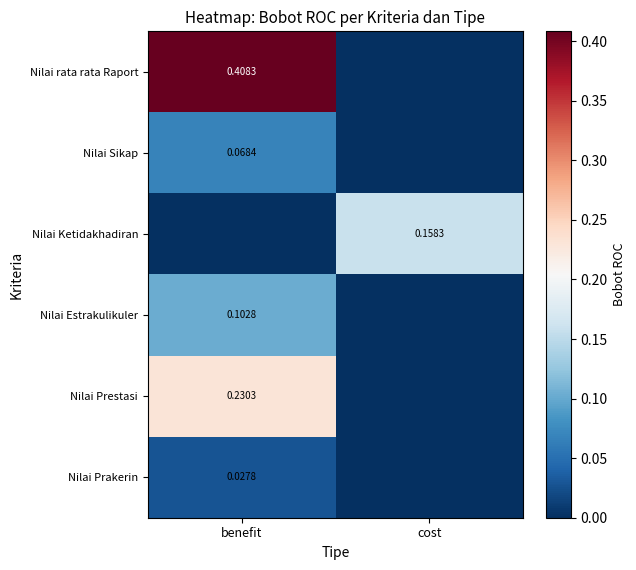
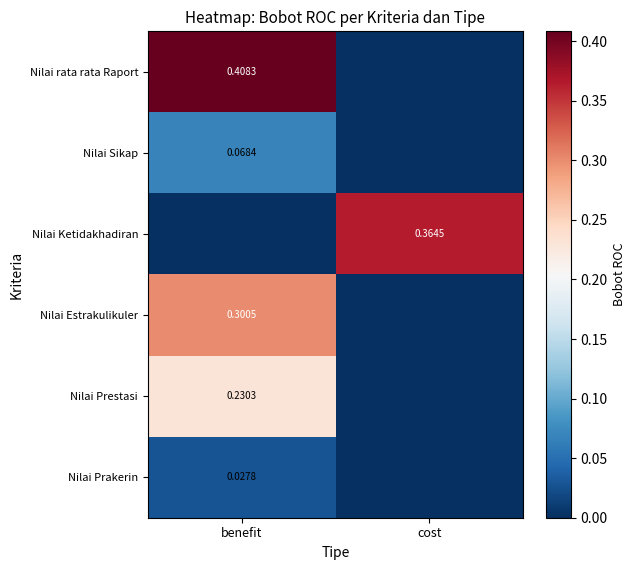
  {
    "Nilai rata rata Raport": {
      "benefit": 0.4083
    },
    "Nilai Sikap": {
      "benefit": 0.0684
    },
    "Nilai Ketidakhadiran": {
-     "cost": 0.1583
+     "cost": 0.3645
    },
    "Nilai Estrakulikuler": {
-     "benefit": 0.1028
+     "benefit": 0.3005
    },
    "Nilai Prestasi": {
      "benefit": 0.2303
    },
    "Nilai Prakerin": {
      "benefit": 0.0278
    }
  }
